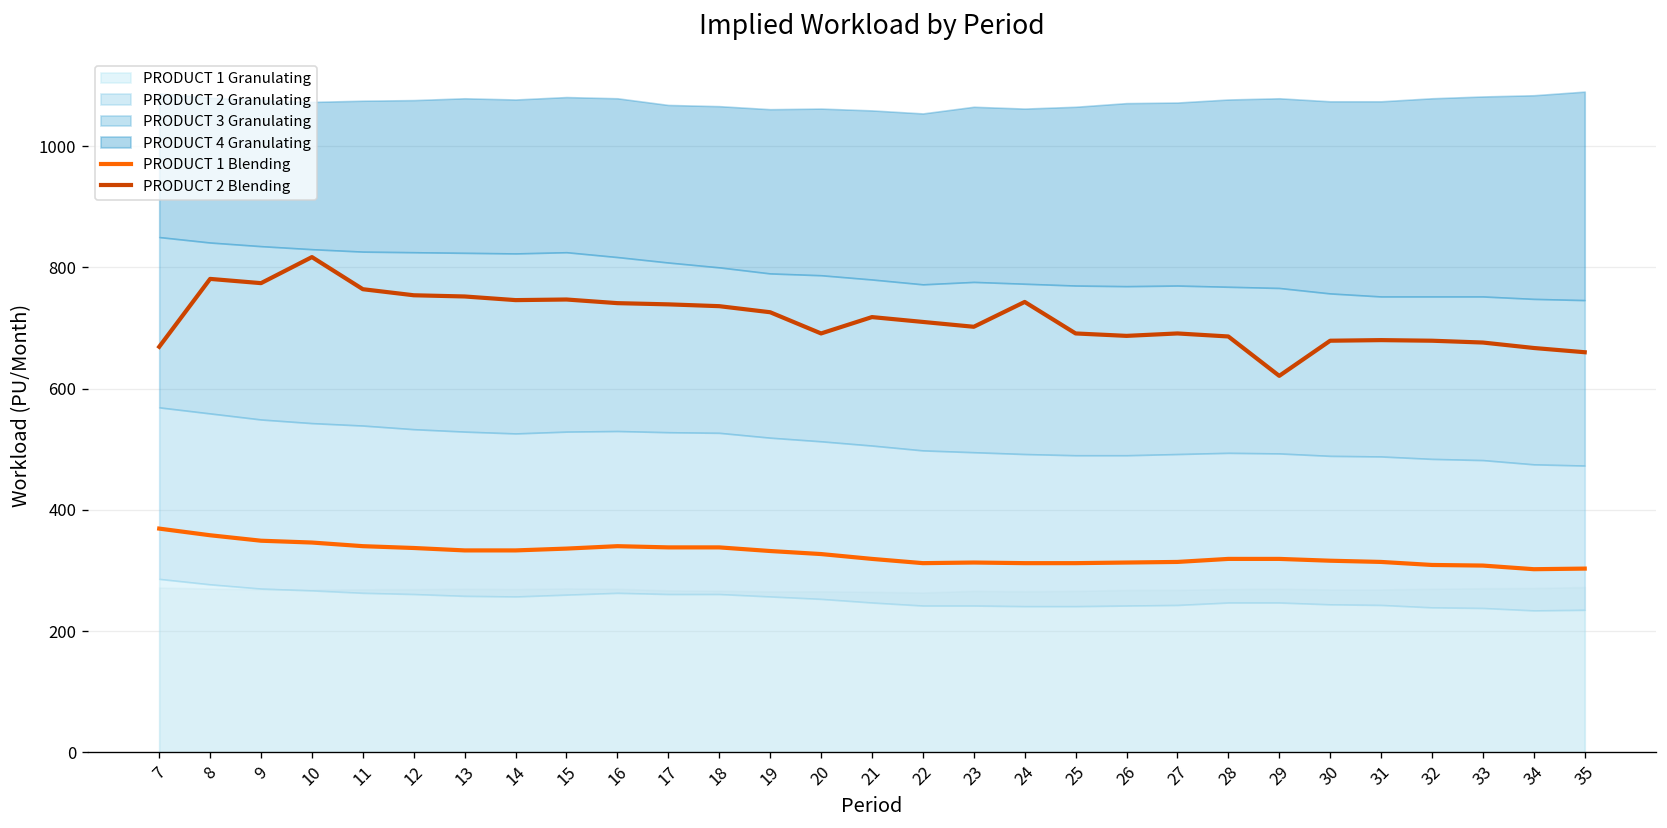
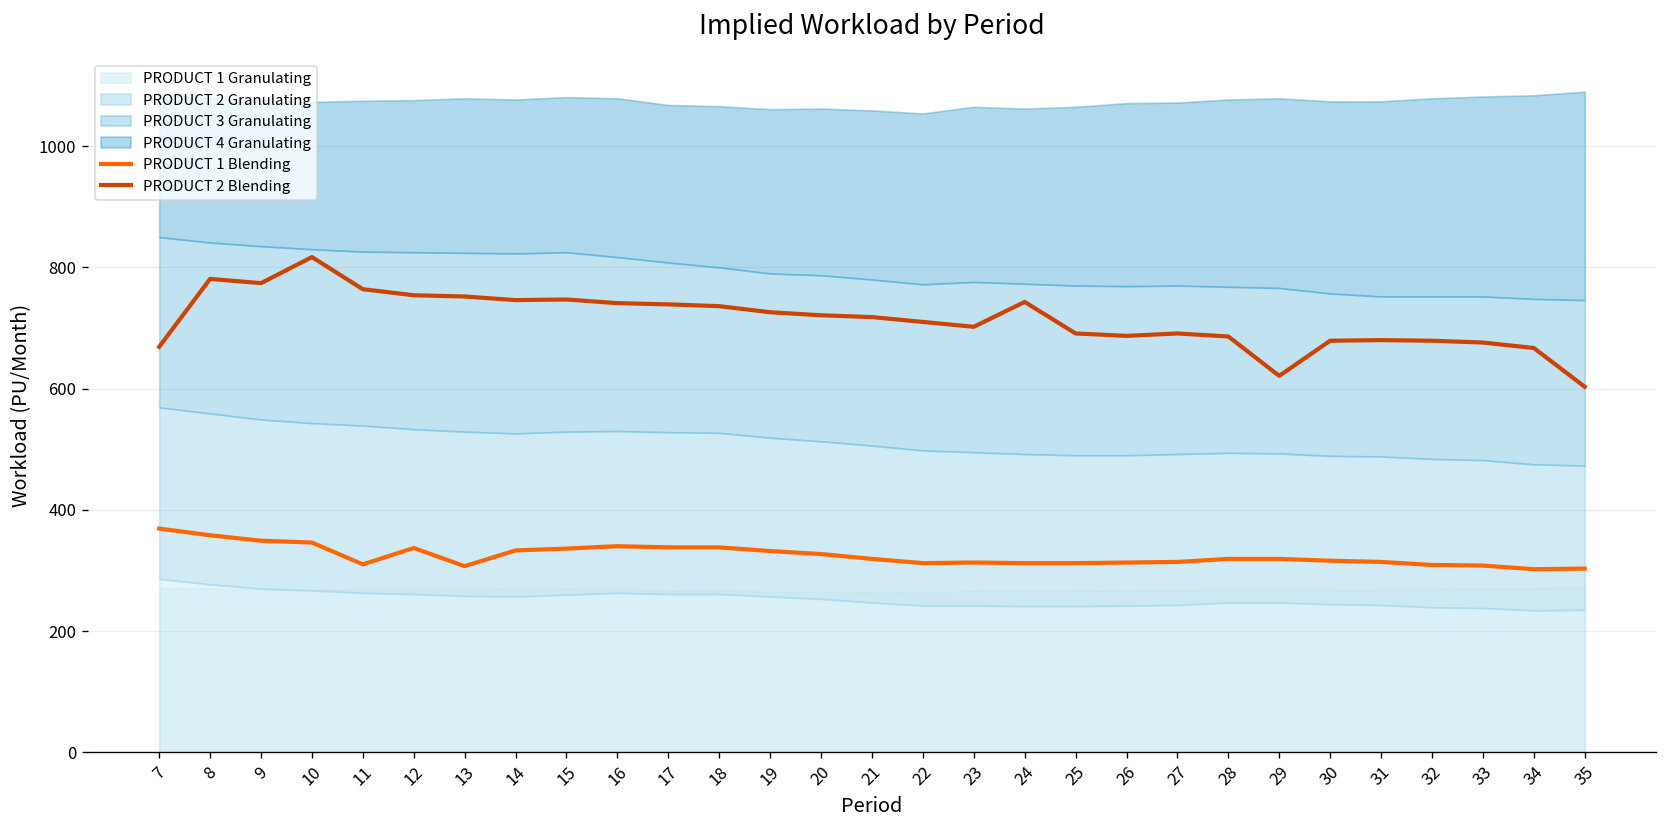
  {
    "PRODUCT 1 Blending": {
      "7": 370,
      "8": 360,
      "9": 350,
      "10": 350,
-     "11": 340,
+     "11": 310,
      "12": 340,
-     "13": 330,
+     "13": 310,
      "14": 330,
      "15": 340,
      "16": 340,
      "17": 340,
      "18": 340,
      "19": 330,
      "20": 330,
      "21": 320,
      "22": 310,
      "23": 310,
      "24": 310,
      "25": 310,
      "26": 310,
      "27": 310,
      "28": 320,
      "29": 320,
      "30": 320,
      "31": 310,
      "32": 310,
      "33": 310,
      "34": 300,
      "35": 300
    },
    "PRODUCT 2 Blending": {
      "7": 670,
      "8": 780,
      "9": 770,
      "10": 820,
      "11": 760,
      "12": 750,
      "13": 750,
      "14": 750,
      "15": 750,
      "16": 740,
      "17": 740,
      "18": 740,
      "19": 730,
-     "20": 690,
+     "20": 720,
      "21": 720,
      "22": 710,
      "23": 700,
      "24": 740,
      "25": 690,
      "26": 690,
      "27": 690,
      "28": 690,
      "29": 620,
      "30": 680,
      "31": 680,
      "32": 680,
      "33": 680,
      "34": 670,
-     "35": 660
+     "35": 600
    }
  }
